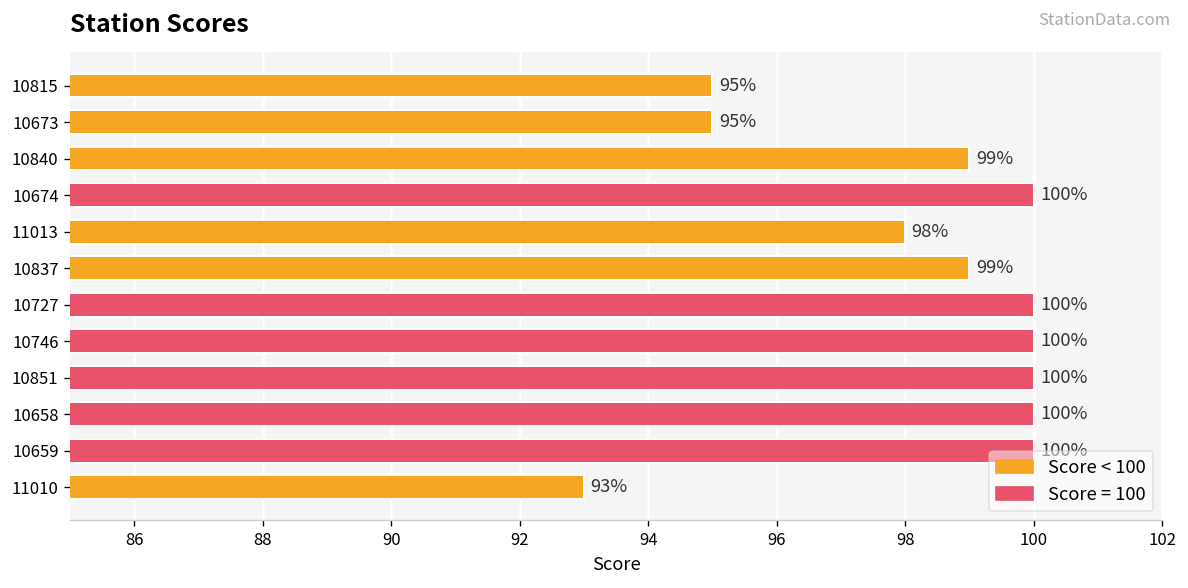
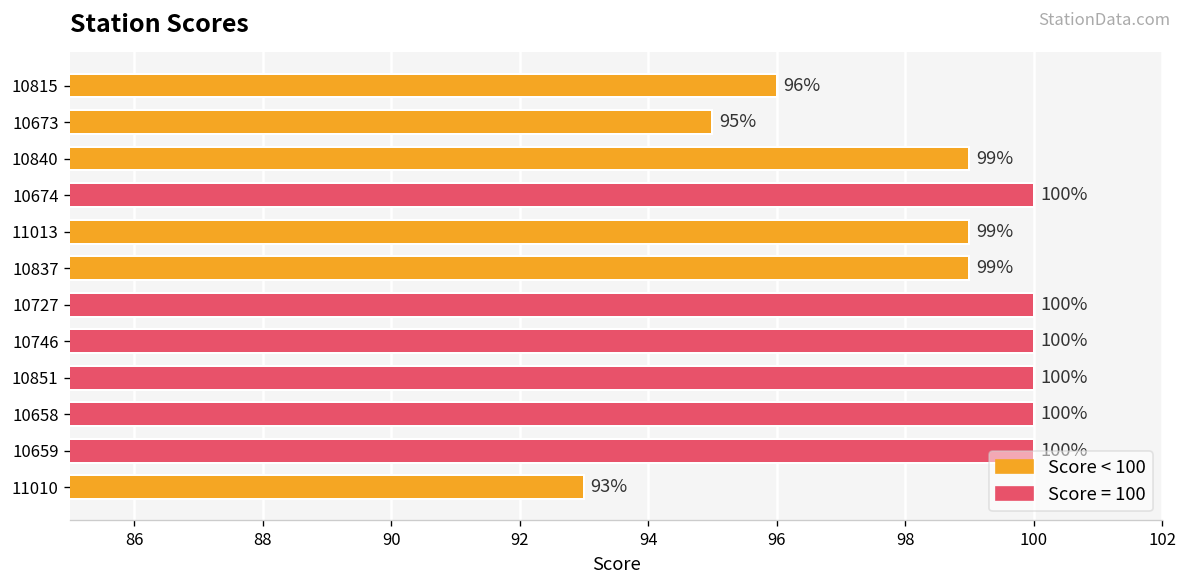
  {
-   "10815": "95%",
+   "10815": "96%",
    "10673": "95%",
    "10840": "99%",
    "10674": "100%",
-   "11013": "98%",
+   "11013": "99%",
    "10837": "99%",
    "10727": "100%",
    "10746": "100%",
    "10851": "100%",
    "10658": "100%",
    "11010": "93%"
  }
